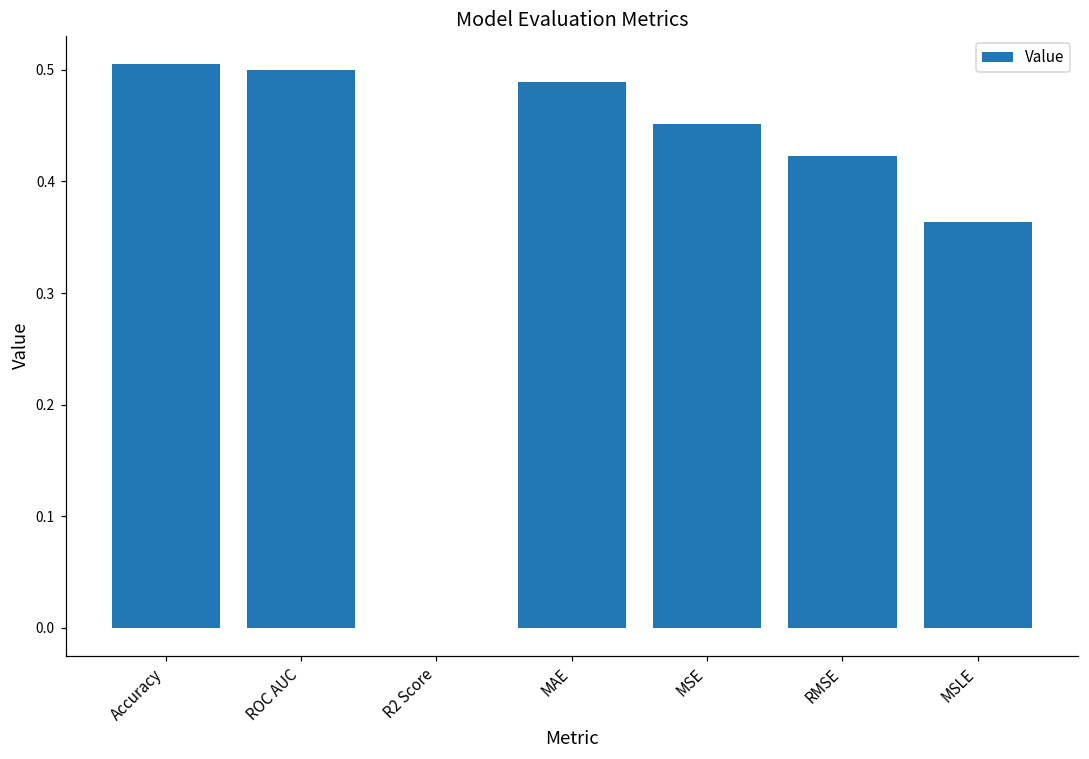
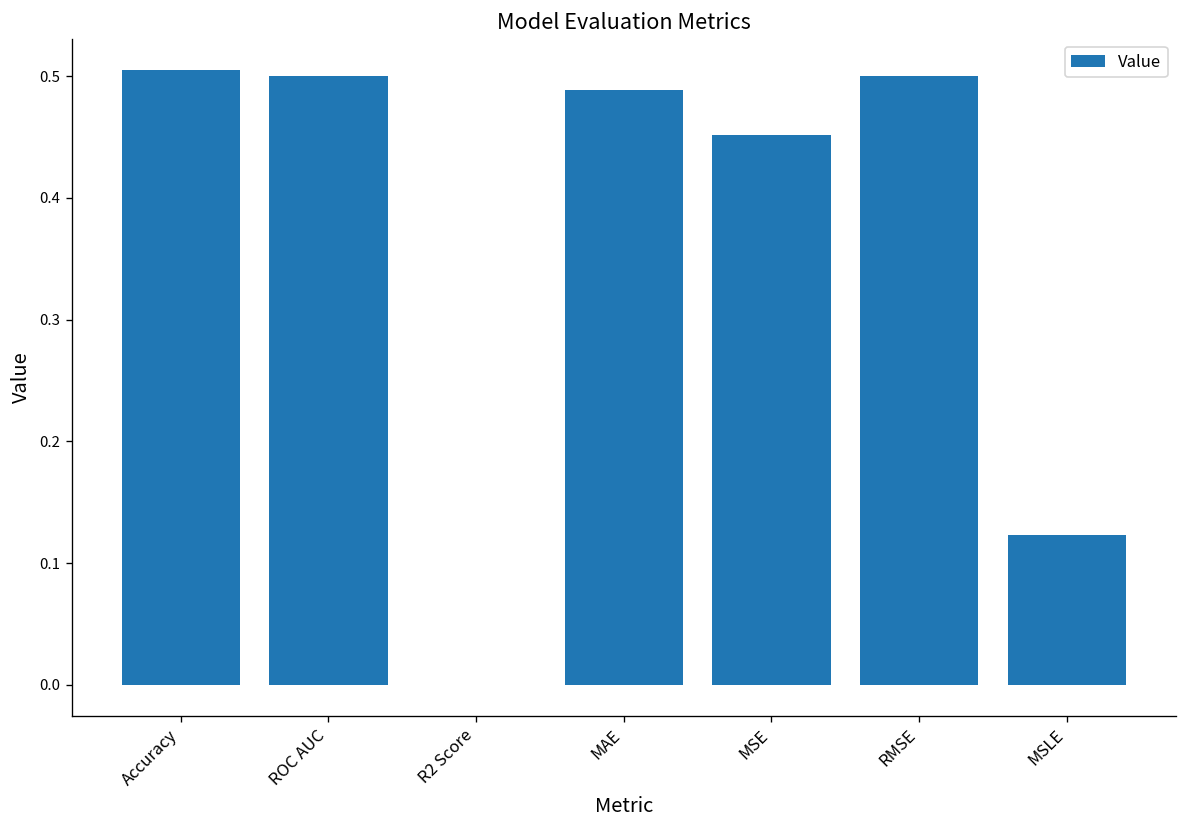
  {
    "Accuracy": 0.506,
    "ROC AUC": 0.500,
    "MAE": 0.489,
    "MSE": 0.452,
-   "RMSE": 0.423,
-   "MSLE": 0.364
+   "RMSE": 0.500,
+   "MSLE": 0.123
  }
